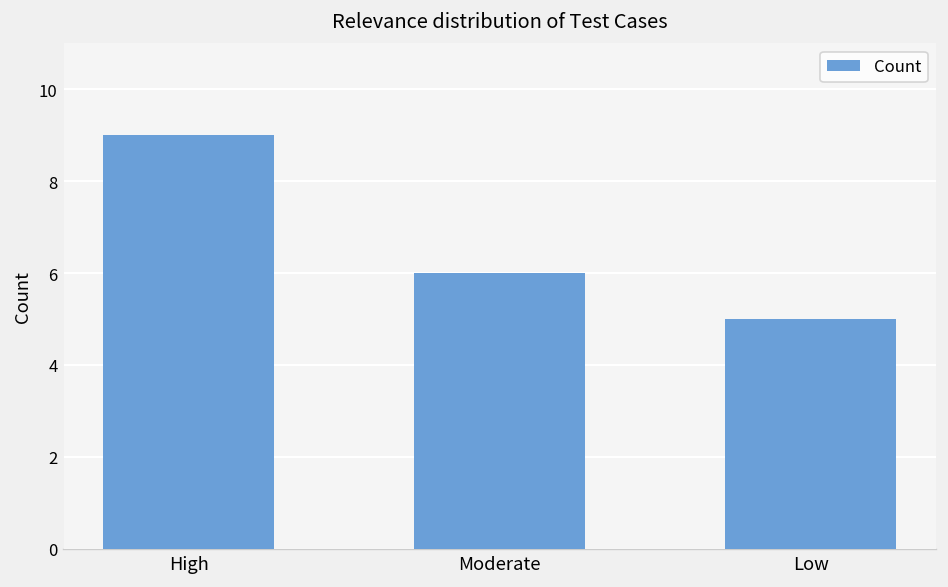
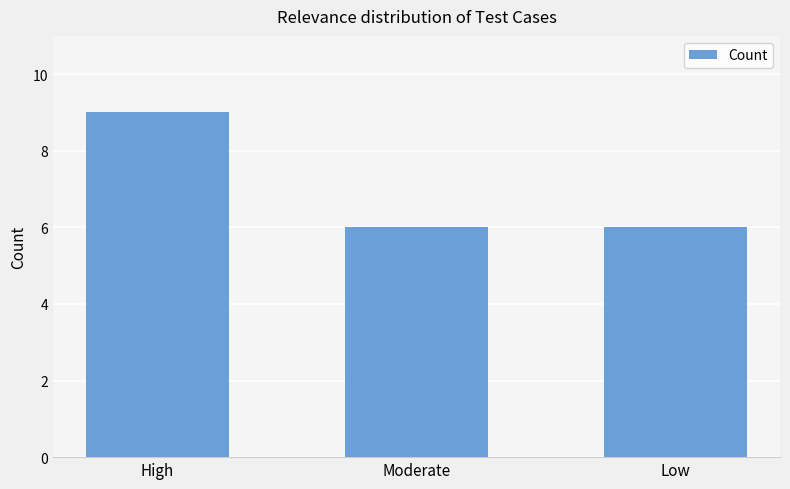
  {
    "High": 9,
    "Moderate": 6,
-   "Low": 5
+   "Low": 6
  }
